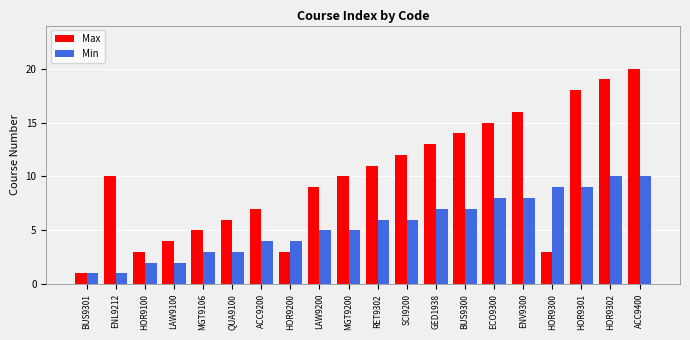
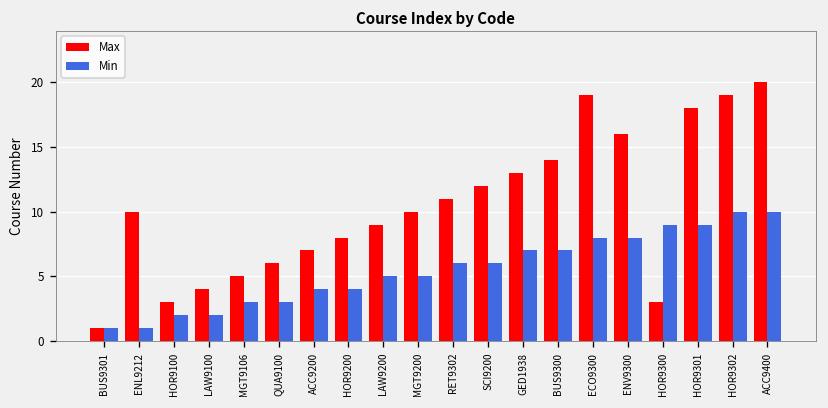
  {
    "Max": {
      "BUS9301": 1,
      "ENL9212": 10,
      "HOR9100": 3,
      "LAW9100": 4,
      "MGT9106": 5,
      "QUA9100": 6,
      "ACC9200": 7,
-     "HOR9200": 3,
+     "HOR9200": 8,
      "LAW9200": 9,
      "MGT9200": 10,
      "RET9302": 11,
      "SCI9200": 12,
      "GED1938": 13,
      "BUS9300": 14,
-     "ECO9300": 15,
+     "ECO9300": 19,
      "ENV9300": 16,
      "HOR9300": 3,
      "HOR9301": 18,
      "HOR9302": 19,
      "ACC9400": 20
    },
    "Min": {
      "BUS9301": 1,
      "ENL9212": 1,
      "HOR9100": 2,
      "LAW9100": 2,
      "MGT9106": 3,
      "QUA9100": 3,
      "ACC9200": 4,
      "HOR9200": 4,
      "LAW9200": 5,
      "MGT9200": 5,
      "RET9302": 6,
      "SCI9200": 6,
      "GED1938": 7,
      "BUS9300": 7,
      "ECO9300": 8,
      "ENV9300": 8,
      "HOR9300": 9,
      "HOR9301": 9,
      "HOR9302": 10,
      "ACC9400": 10
    }
  }
